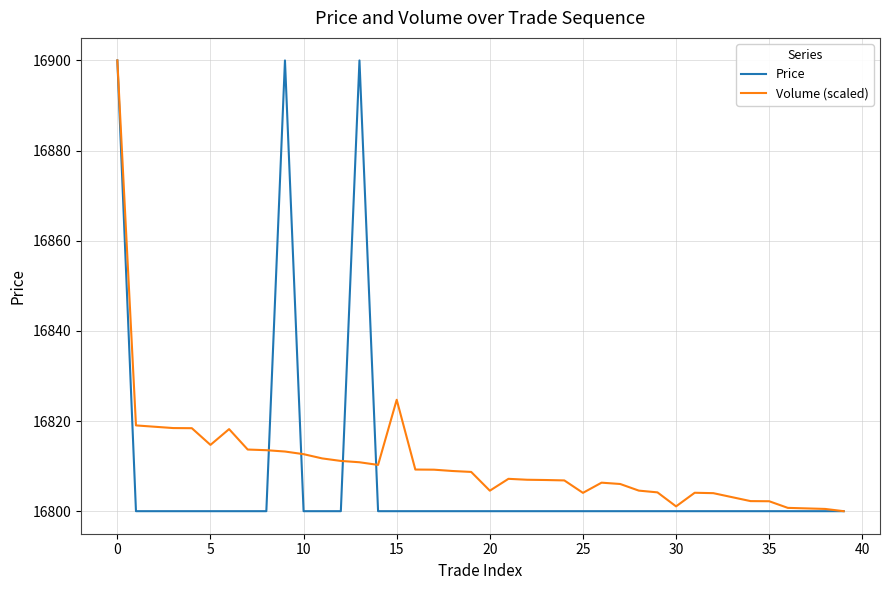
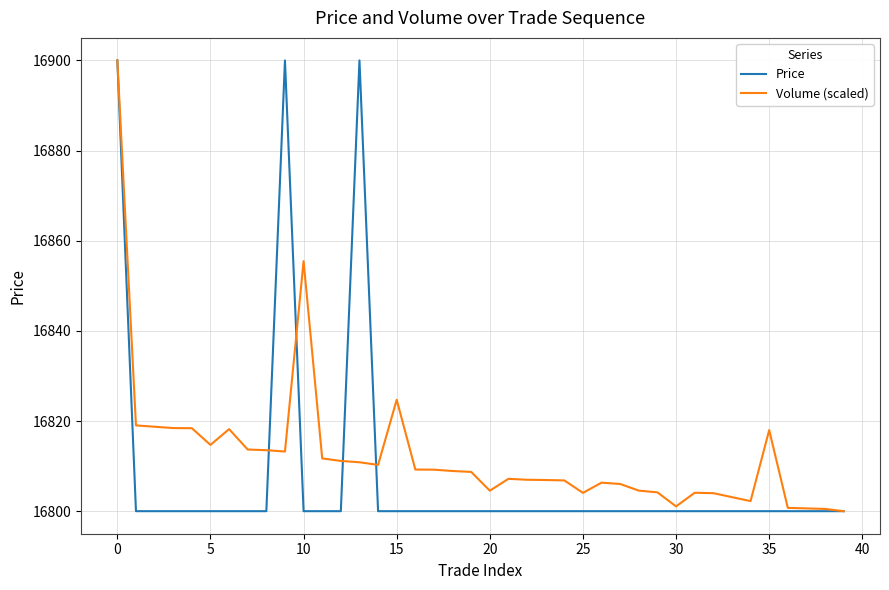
  {
    "Price": {
      "5": 16800,
      "10": 16800,
      "15": 16800,
      "20": 16800,
      "25": 16800,
      "30": 16800,
      "35": 16800
    },
    "Volume (scaled)": {
      "5": 16815,
-     "10": 16813,
+     "10": 16855,
      "15": 16825,
      "20": 16805,
      "25": 16804,
      "30": 16801,
-     "35": 16802
+     "35": 16818
    }
  }
